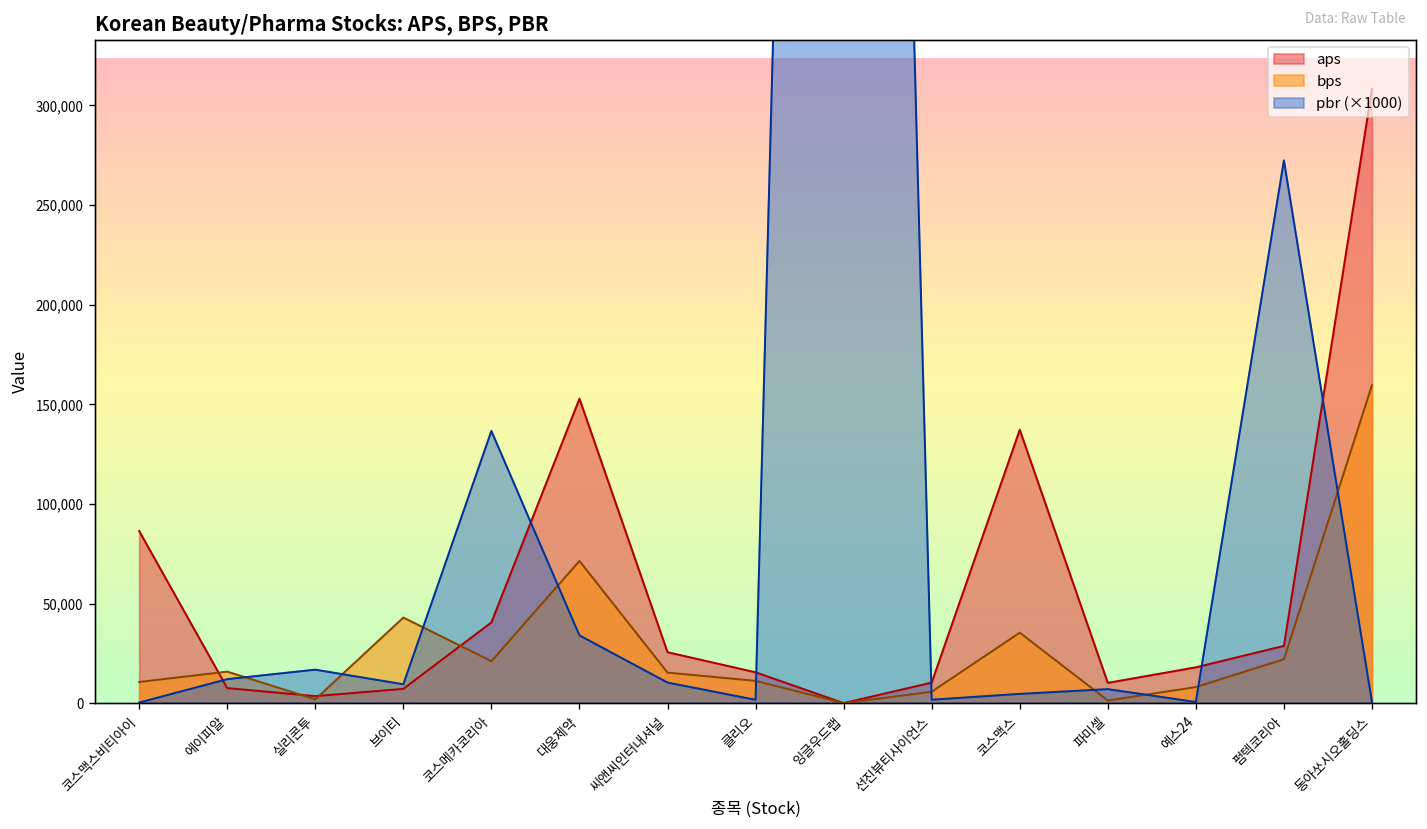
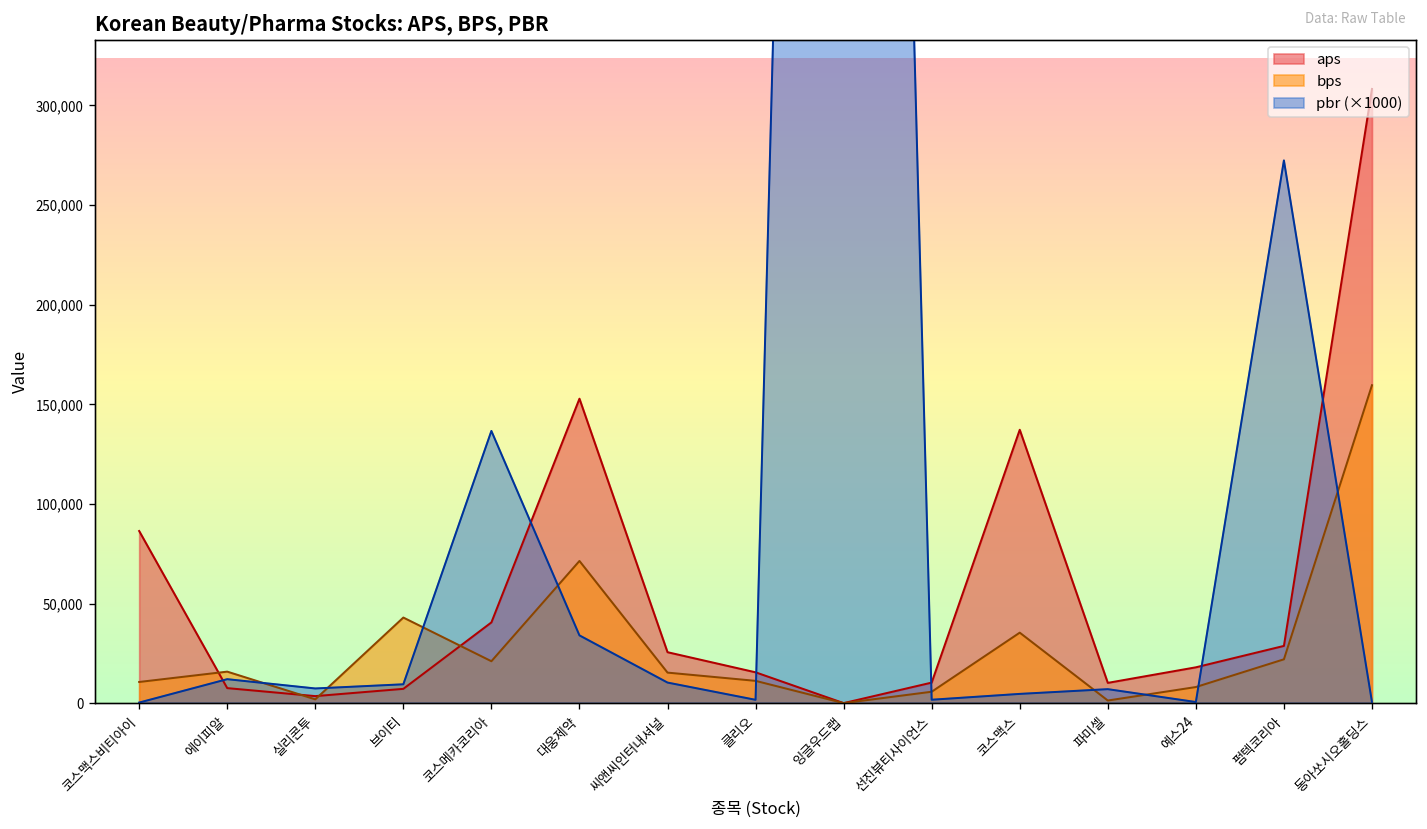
  {
    "aps": {
      "코스맥스비티아이": "86,000",
      "에이피알": "8,000",
      "실리콘투": "4,000",
      "브이티": "7,000",
      "코스메카코리아": "41,000",
      "대웅제약": "153,000",
      "씨앤씨인터내셔널": "26,000",
      "클리오": "15,000",
      "선진뷰티사이언스": "10,000",
      "코스맥스": "137,000",
      "파미셀": "10,000",
      "예스24": "18,000",
      "펌텍코리아": "29,000"
    },
    "bps": {
      "코스맥스비티아이": "11,000",
      "에이피알": "16,000",
      "실리콘투": "2,000",
      "브이티": "43,000",
      "코스메카코리아": "21,000",
      "대웅제약": "71,000",
      "씨앤씨인터내셔널": "15,000",
      "클리오": "11,000",
      "선진뷰티사이언스": "6,000",
      "코스맥스": "35,000",
      "파미셀": "1,000",
      "예스24": "8,000",
      "펌텍코리아": "22,000",
      "동아쏘시오홀딩스": "160,000"
    },
    "pbr (×1000)": {
      "코스맥스비티아이": "0",
      "에이피알": "12,000",
-     "실리콘투": "17,000",
+     "실리콘투": "7,000",
      "브이티": "9,000",
      "코스메카코리아": "137,000",
      "대웅제약": "34,000",
      "씨앤씨인터내셔널": "10,000",
      "클리오": "2,000",
      "선진뷰티사이언스": "2,000",
      "코스맥스": "5,000",
      "파미셀": "7,000",
      "예스24": "1,000",
      "펌텍코리아": "272,000",
      "동아쏘시오홀딩스": "1,000"
    }
  }
